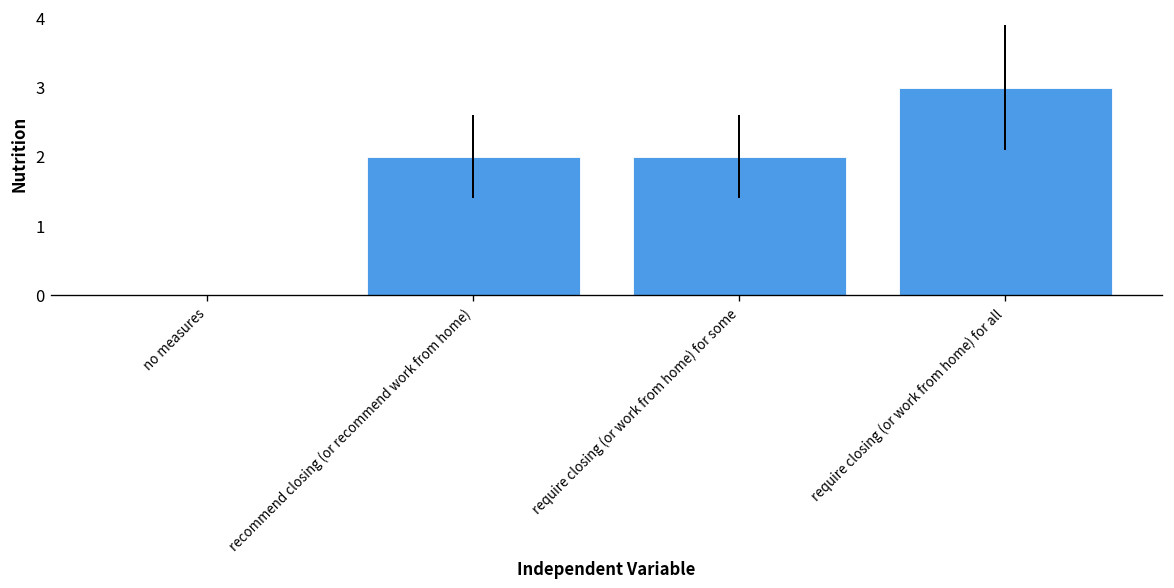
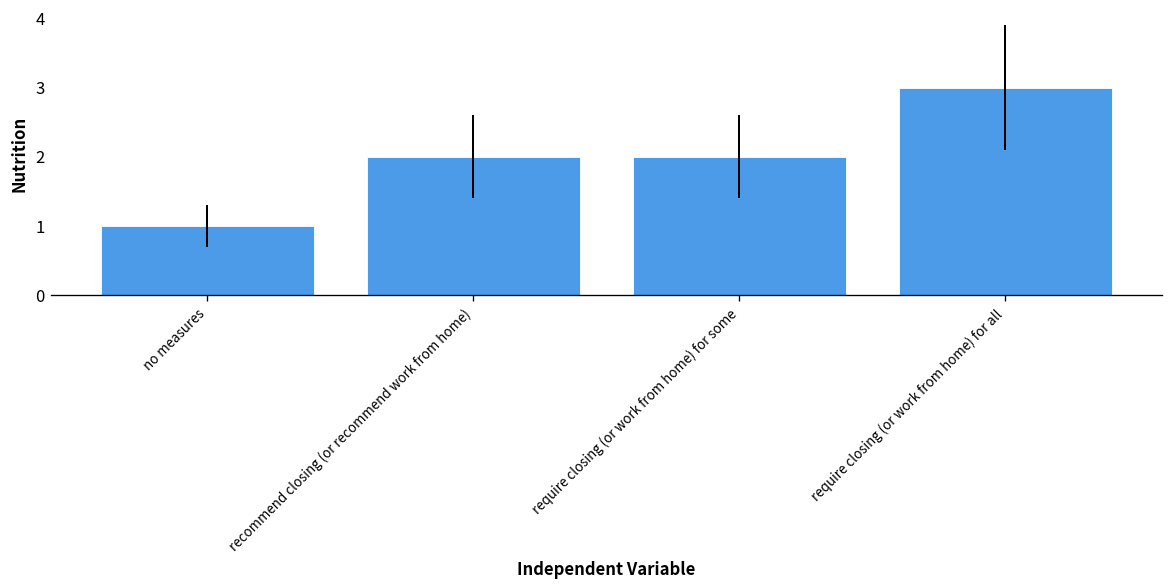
  {
-   "no measures": 0,
+   "no measures": 1,
    "recommend closing (or recommend work from home)": 2,
    "require closing (or work from home) for some": 2,
    "require closing (or work from home) for all": 3
  }
